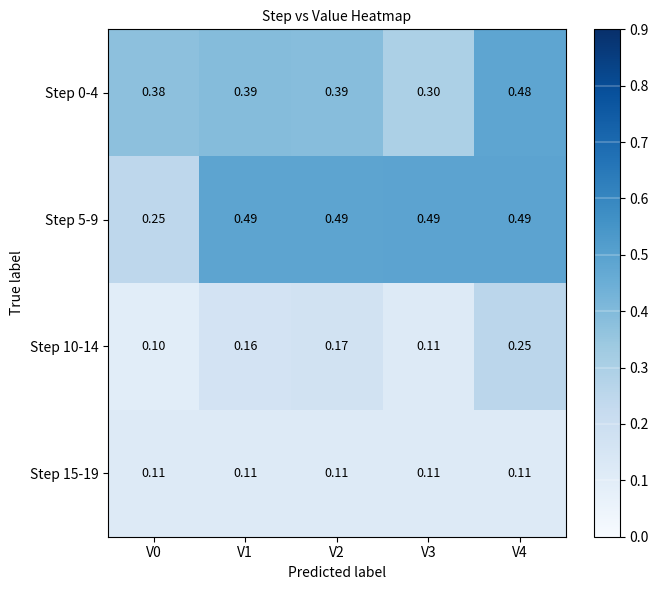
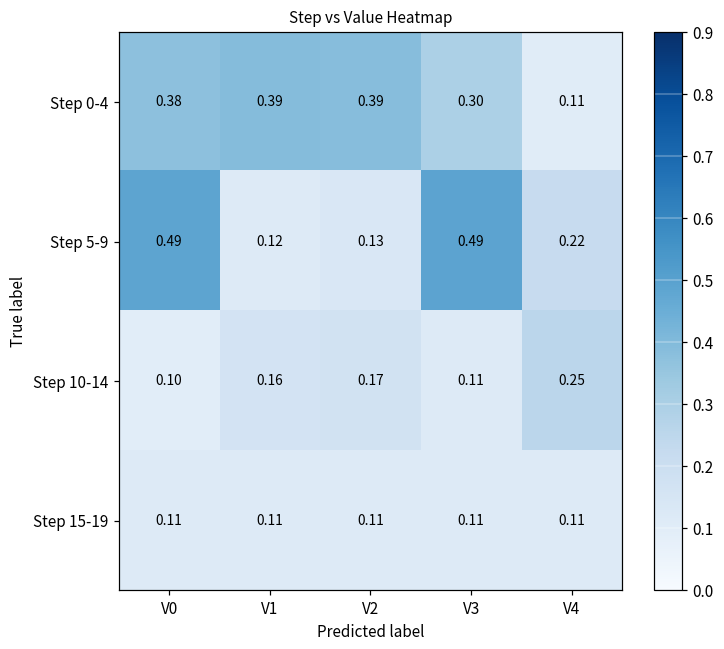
  {
    "Step 0-4": {
      "V0": 0.38,
      "V1": 0.39,
      "V2": 0.39,
      "V3": 0.30,
-     "V4": 0.48
+     "V4": 0.11
    },
    "Step 5-9": {
-     "V0": 0.25,
-     "V1": 0.49,
-     "V2": 0.49,
+     "V0": 0.49,
+     "V1": 0.12,
+     "V2": 0.13,
      "V3": 0.49,
-     "V4": 0.49
+     "V4": 0.22
    },
    "Step 10-14": {
      "V0": 0.10,
      "V1": 0.16,
      "V2": 0.17,
      "V3": 0.11,
      "V4": 0.25
    },
    "Step 15-19": {
      "V0": 0.11,
      "V1": 0.11,
      "V2": 0.11,
      "V3": 0.11,
      "V4": 0.11
    }
  }
